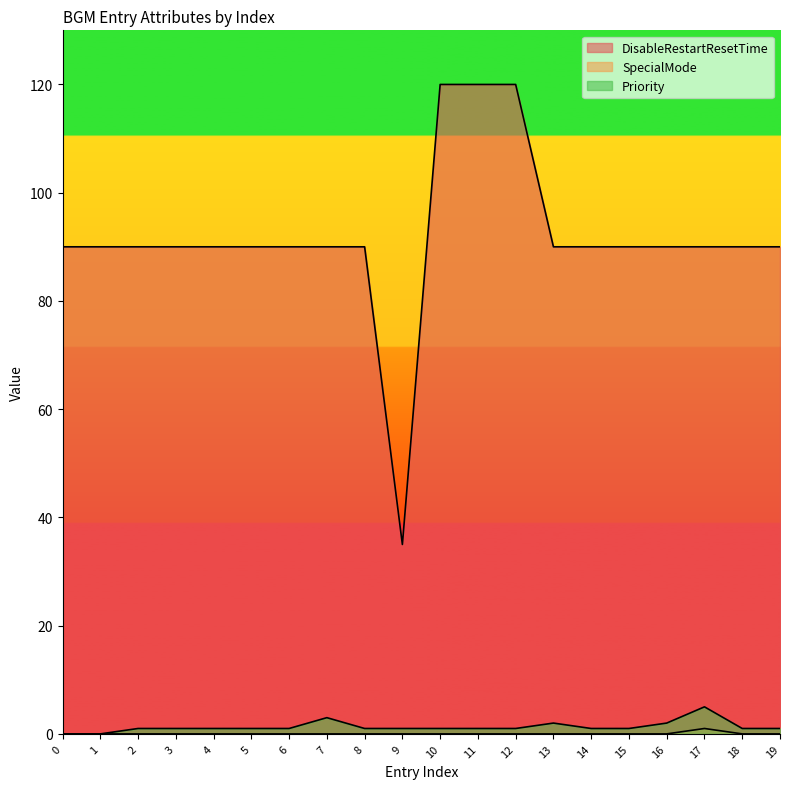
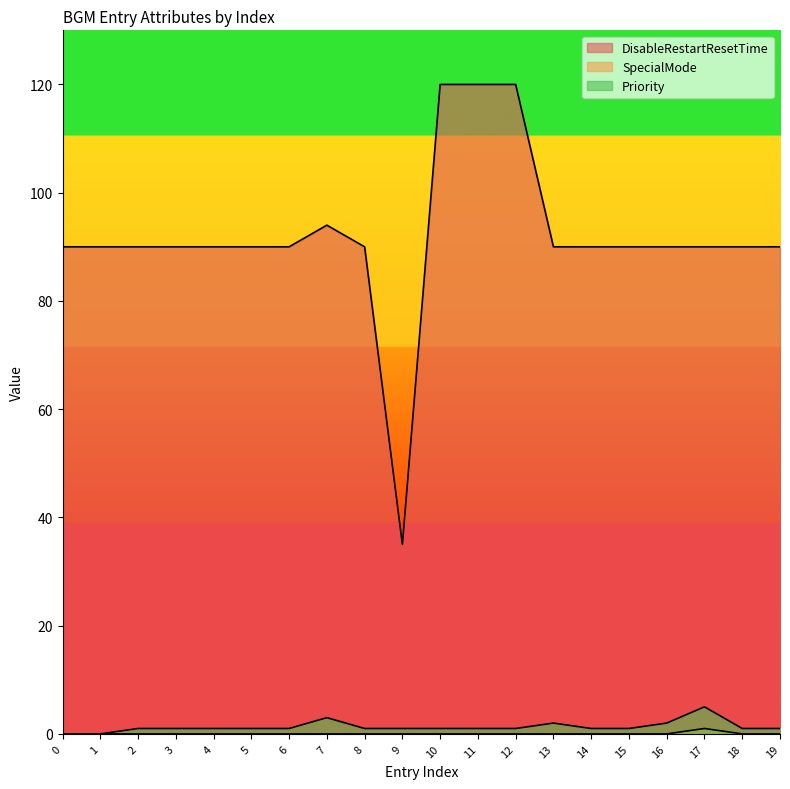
  {
    "DisableRestartResetTime": {
      "0": 90,
      "1": 90,
      "2": 90,
      "3": 90,
      "4": 90,
      "5": 90,
      "6": 90,
-     "7": 90,
+     "7": 94,
      "8": 90,
      "9": 35,
      "10": 120,
      "11": 120,
      "12": 120,
      "13": 90,
      "14": 90,
      "15": 90,
      "16": 90,
      "17": 90,
      "18": 90,
      "19": 90
    },
    "SpecialMode": {
      "2": 0,
      "3": 0,
      "4": 0,
      "5": 0,
      "6": 0,
      "7": 0,
      "8": 0,
      "9": 0,
      "10": 0,
      "11": 0,
      "12": 0,
      "13": 0,
      "14": 0,
      "15": 0,
      "16": 0,
      "17": 1,
      "18": 0,
      "19": 0
    },
    "Priority": {
      "2": 1,
      "3": 1,
      "4": 1,
      "5": 1,
      "6": 1,
      "7": 3,
      "8": 1,
      "9": 1,
      "10": 1,
      "11": 1,
      "12": 1,
      "13": 2,
      "14": 1,
      "15": 1,
      "16": 2,
      "17": 5,
      "18": 1,
      "19": 1
    }
  }
